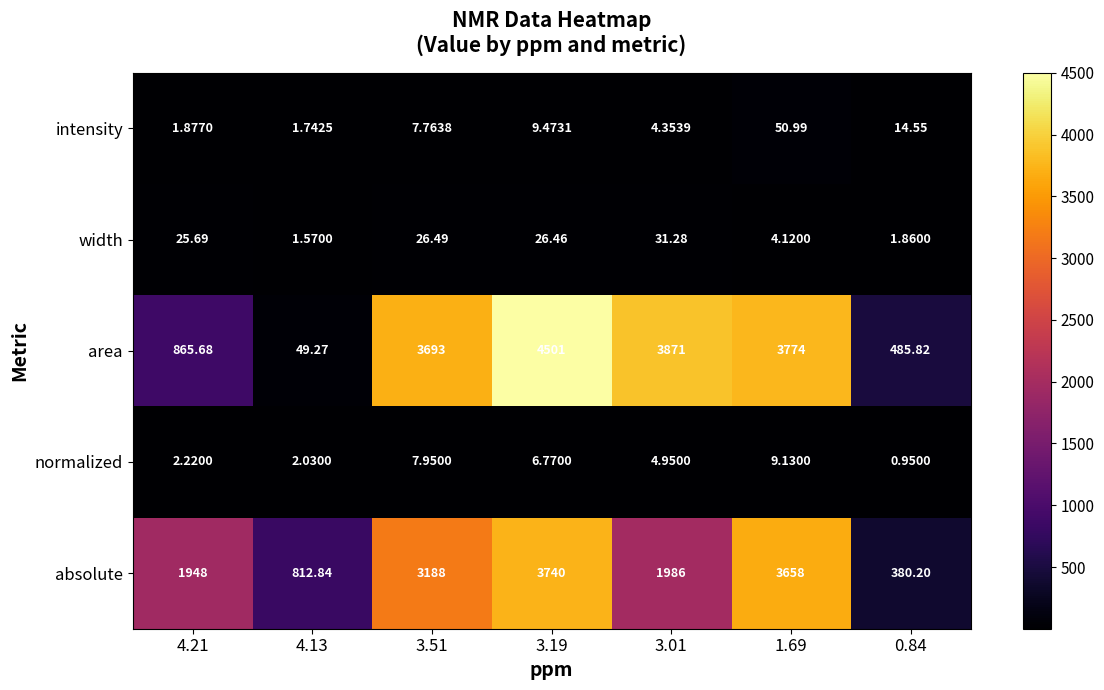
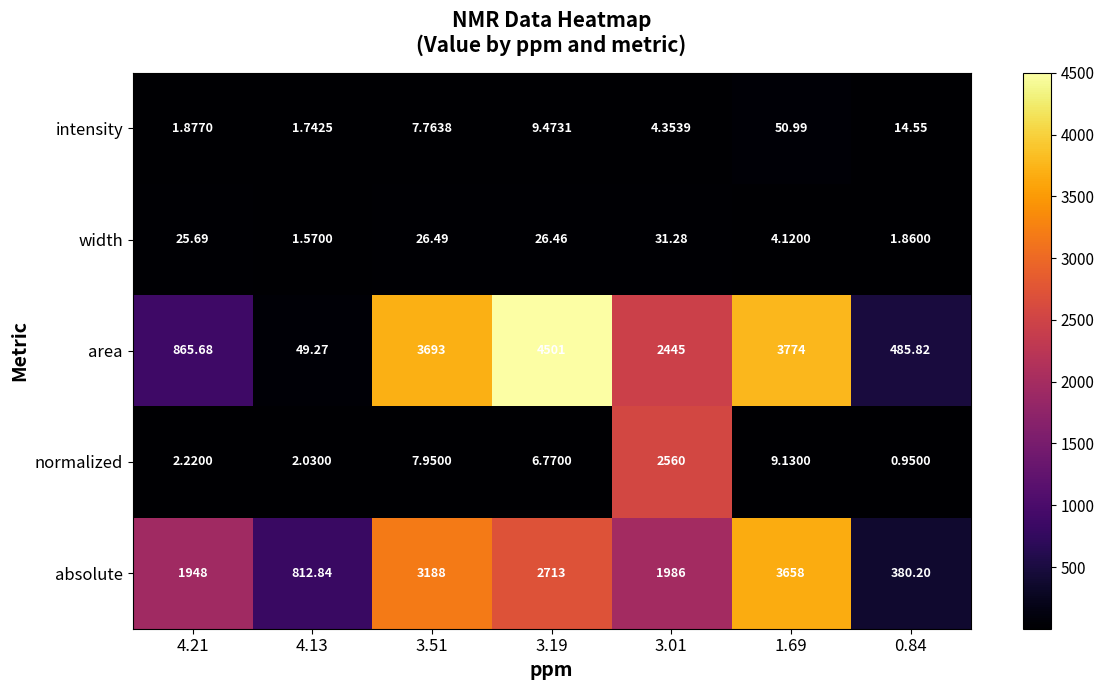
  {
    "intensity": {
      "4.21": 1.8770,
      "4.13": 1.7425,
      "3.51": 7.7638,
      "3.19": 9.4731,
      "3.01": 4.3539,
      "1.69": 50.99,
      "0.84": 14.55
    },
    "width": {
      "4.21": 25.69,
      "4.13": 1.5700,
      "3.51": 26.49,
      "3.19": 26.46,
      "3.01": 31.28,
      "1.69": 4.1200,
      "0.84": 1.8600
    },
    "area": {
      "4.21": 865.68,
      "4.13": 49.27,
      "3.51": 3693,
      "3.19": 4501,
-     "3.01": 3871,
+     "3.01": 2445,
      "1.69": 3774,
      "0.84": 485.82
    },
    "normalized": {
      "4.21": 2.2200,
      "4.13": 2.0300,
      "3.51": 7.9500,
      "3.19": 6.7700,
-     "3.01": 4.9500,
+     "3.01": 2560,
      "1.69": 9.1300,
      "0.84": 0.9500
    },
    "absolute": {
      "4.21": 1948,
      "4.13": 812.84,
      "3.51": 3188,
-     "3.19": 3740,
+     "3.19": 2713,
      "3.01": 1986,
      "1.69": 3658,
      "0.84": 380.20
    }
  }
